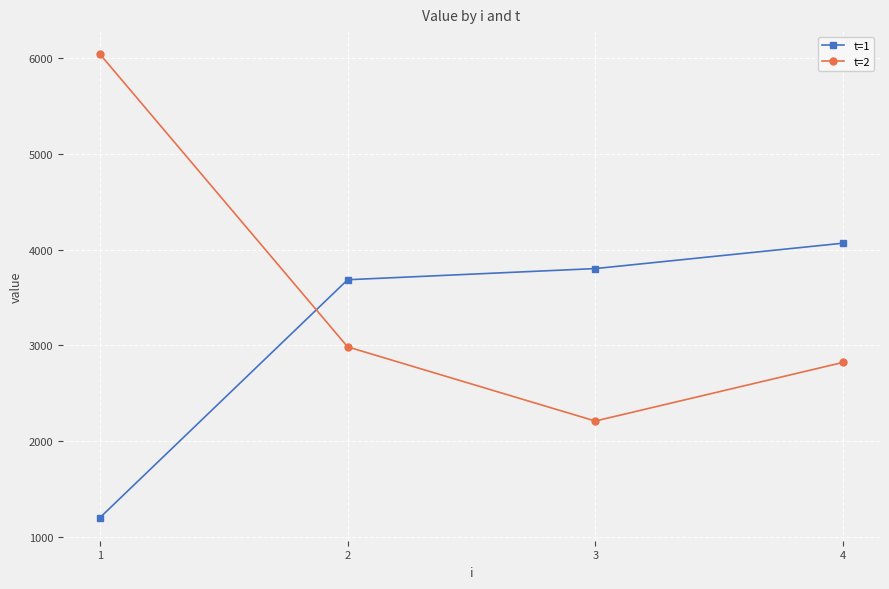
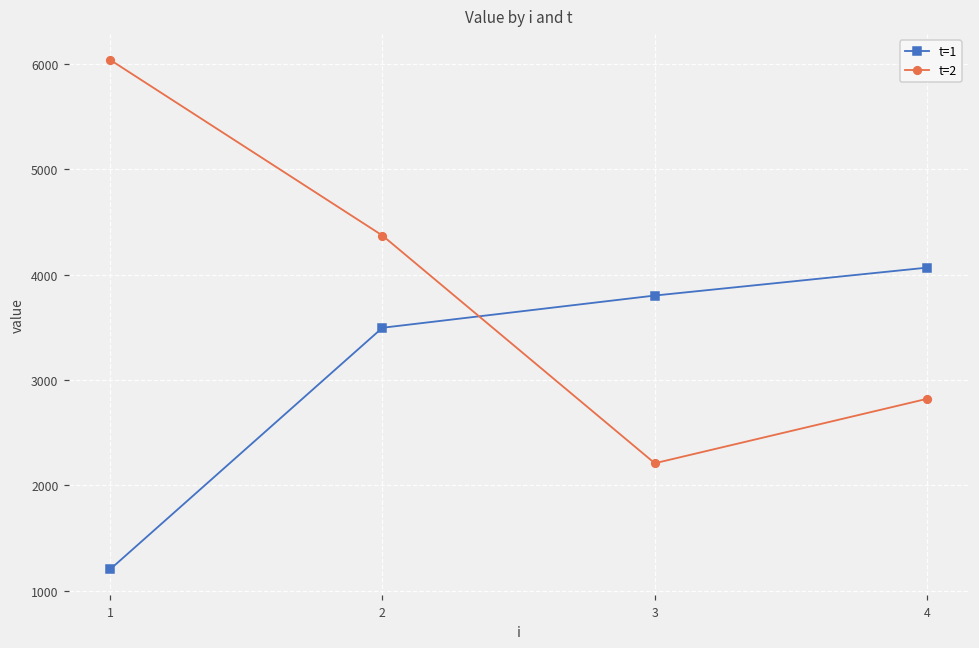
  {
    "t=1": {
      "1": 1200,
-     "2": 3700,
+     "2": 3500,
      "3": 3800,
      "4": 4100
    },
    "t=2": {
      "1": 6000,
-     "2": 3000,
+     "2": 4400,
      "3": 2200,
      "4": 2800
    }
  }
